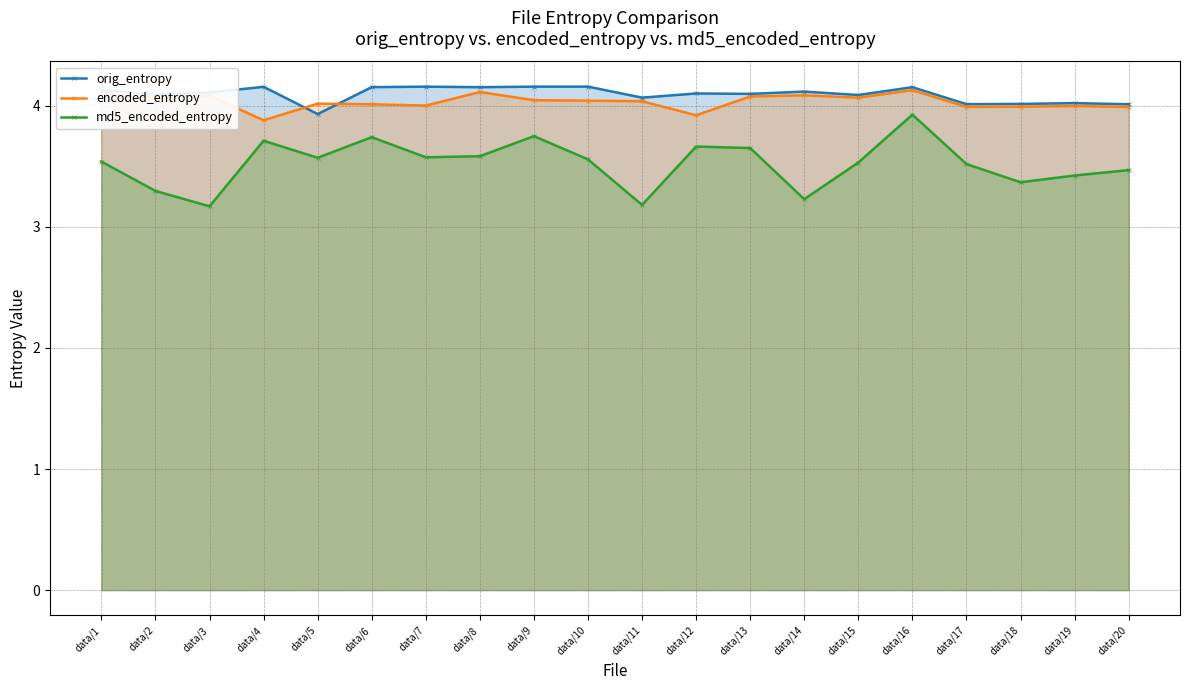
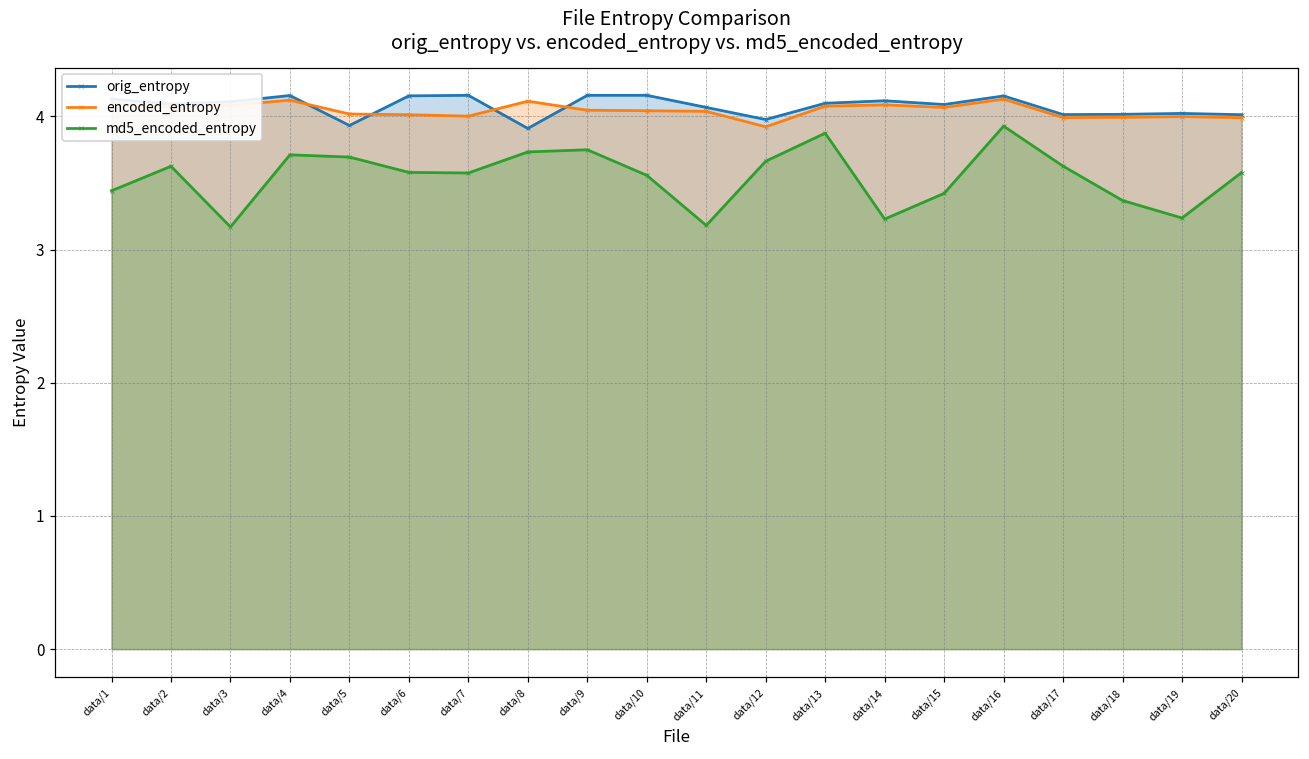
  {
    "orig_entropy": {
      "data/4": 4.16,
      "data/5": 3.93,
      "data/6": 4.15,
      "data/7": 4.16,
-     "data/8": 4.15,
+     "data/8": 3.91,
      "data/9": 4.16,
      "data/10": 4.16,
      "data/11": 4.07,
-     "data/12": 4.10,
+     "data/12": 3.98,
      "data/13": 4.10,
      "data/14": 4.12,
      "data/15": 4.09,
      "data/16": 4.15,
      "data/17": 4.01,
      "data/18": 4.01,
      "data/19": 4.02,
      "data/20": 4.01
    },
    "encoded_entropy": {
-     "data/4": 3.88,
+     "data/4": 4.12,
      "data/5": 4.02,
      "data/6": 4.01,
      "data/7": 4.00,
      "data/8": 4.11,
      "data/9": 4.05,
      "data/10": 4.04,
      "data/11": 4.04,
      "data/12": 3.92,
      "data/13": 4.08,
      "data/14": 4.09,
      "data/15": 4.07,
      "data/16": 4.13,
      "data/17": 3.99,
      "data/18": 3.99,
      "data/19": 4.00,
      "data/20": 3.99
    },
    "md5_encoded_entropy": {
-     "data/1": 3.54,
-     "data/2": 3.30,
+     "data/1": 3.44,
+     "data/2": 3.62,
      "data/3": 3.17,
      "data/4": 3.71,
-     "data/5": 3.57,
-     "data/6": 3.74,
+     "data/5": 3.69,
+     "data/6": 3.58,
      "data/7": 3.57,
-     "data/8": 3.58,
+     "data/8": 3.73,
      "data/9": 3.75,
      "data/10": 3.56,
      "data/11": 3.18,
      "data/12": 3.66,
-     "data/13": 3.65,
+     "data/13": 3.87,
      "data/14": 3.23,
-     "data/15": 3.53,
+     "data/15": 3.42,
      "data/16": 3.93,
-     "data/17": 3.52,
+     "data/17": 3.63,
      "data/18": 3.37,
-     "data/19": 3.42,
-     "data/20": 3.47
+     "data/19": 3.24,
+     "data/20": 3.58
    }
  }
